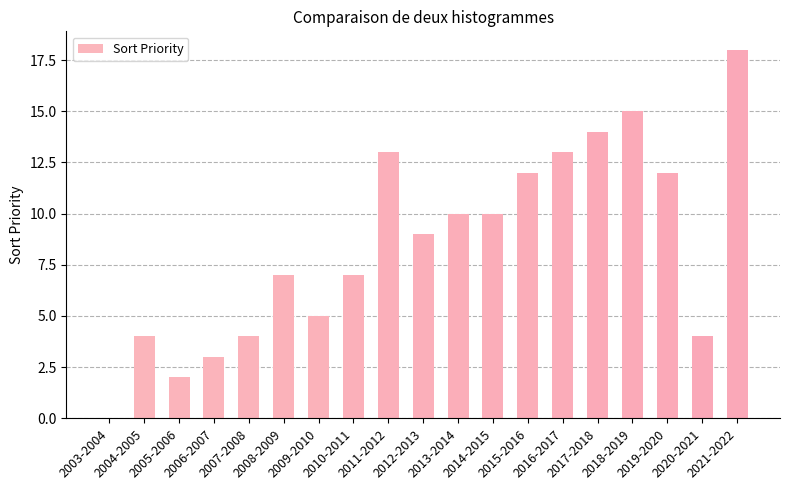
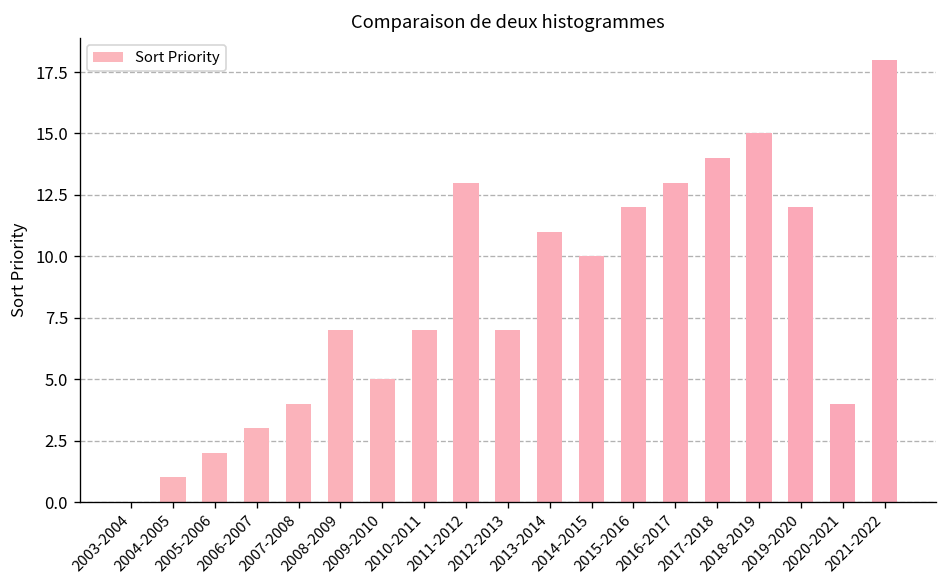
  {
    "2003-2004": 0,
-   "2004-2005": 4,
+   "2004-2005": 1,
    "2005-2006": 2,
    "2006-2007": 3,
    "2007-2008": 4,
    "2008-2009": 7,
    "2009-2010": 5,
    "2010-2011": 7,
    "2011-2012": 13,
-   "2012-2013": 9,
-   "2013-2014": 10,
+   "2012-2013": 7,
+   "2013-2014": 11,
    "2014-2015": 10,
    "2015-2016": 12,
    "2016-2017": 13,
    "2017-2018": 14,
    "2018-2019": 15,
    "2019-2020": 12,
    "2020-2021": 4,
    "2021-2022": 18
  }
